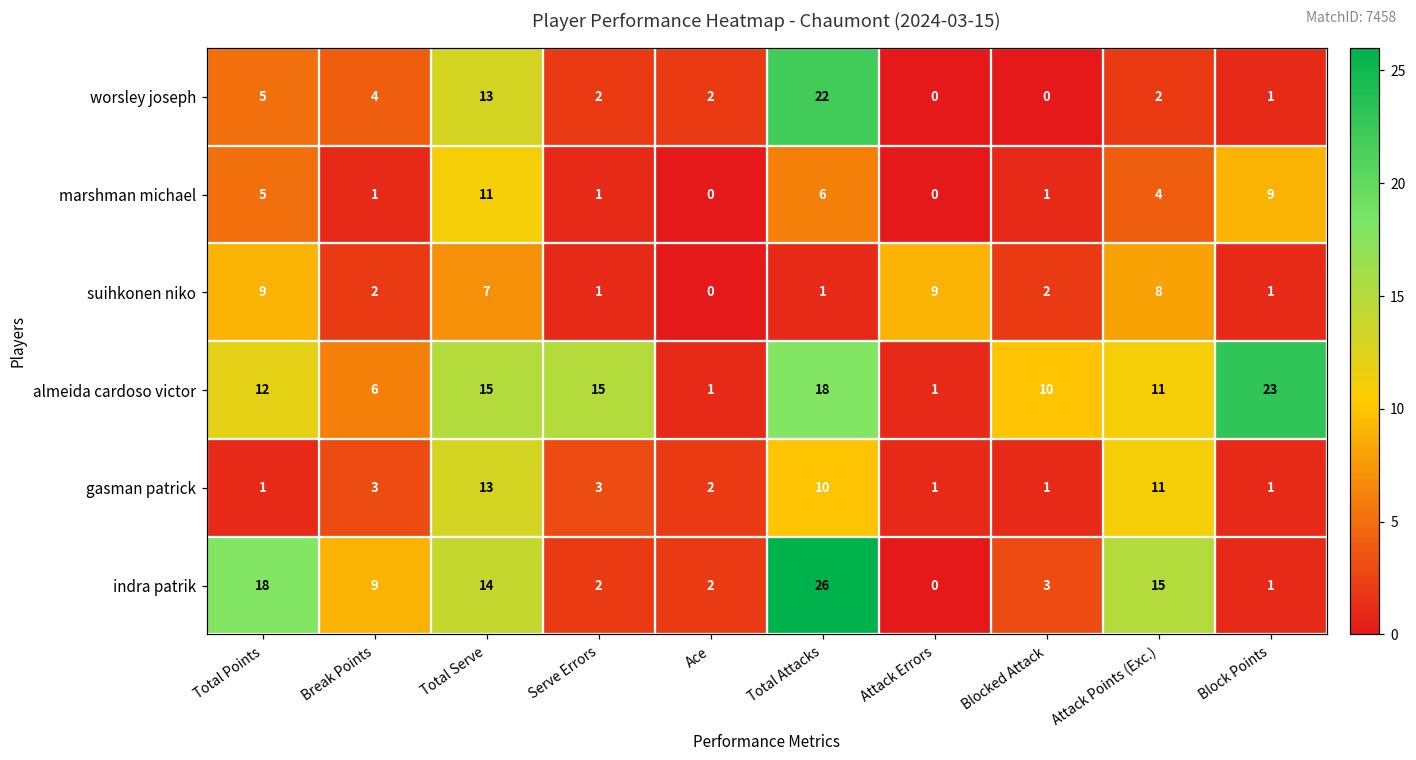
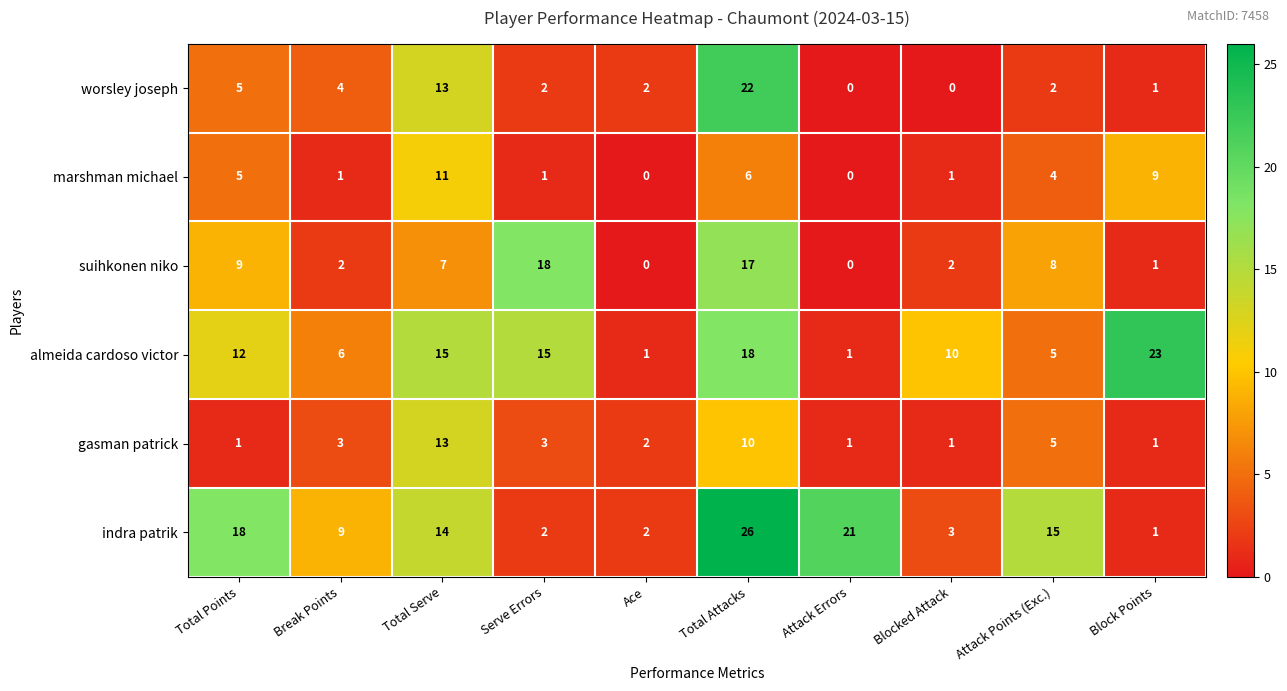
  {
    "worsley joseph": {
      "Total Points": 5,
      "Break Points": 4,
      "Total Serve": 13,
      "Serve Errors": 2,
      "Ace": 2,
      "Total Attacks": 22,
      "Attack Errors": 0,
      "Blocked Attack": 0,
      "Attack Points (Exc.)": 2,
      "Block Points": 1
    },
    "marshman michael": {
      "Total Points": 5,
      "Break Points": 1,
      "Total Serve": 11,
      "Serve Errors": 1,
      "Ace": 0,
      "Total Attacks": 6,
      "Attack Errors": 0,
      "Blocked Attack": 1,
      "Attack Points (Exc.)": 4,
      "Block Points": 9
    },
    "suihkonen niko": {
      "Total Points": 9,
      "Break Points": 2,
      "Total Serve": 7,
-     "Serve Errors": 1,
+     "Serve Errors": 18,
      "Ace": 0,
-     "Total Attacks": 1,
-     "Attack Errors": 9,
+     "Total Attacks": 17,
+     "Attack Errors": 0,
      "Blocked Attack": 2,
      "Attack Points (Exc.)": 8,
      "Block Points": 1
    },
    "almeida cardoso victor": {
      "Total Points": 12,
      "Break Points": 6,
      "Total Serve": 15,
      "Serve Errors": 15,
      "Ace": 1,
      "Total Attacks": 18,
      "Attack Errors": 1,
      "Blocked Attack": 10,
-     "Attack Points (Exc.)": 11,
+     "Attack Points (Exc.)": 5,
      "Block Points": 23
    },
    "gasman patrick": {
      "Total Points": 1,
      "Break Points": 3,
      "Total Serve": 13,
      "Serve Errors": 3,
      "Ace": 2,
      "Total Attacks": 10,
      "Attack Errors": 1,
      "Blocked Attack": 1,
-     "Attack Points (Exc.)": 11,
+     "Attack Points (Exc.)": 5,
      "Block Points": 1
    },
    "indra patrik": {
      "Total Points": 18,
      "Break Points": 9,
      "Total Serve": 14,
      "Serve Errors": 2,
      "Ace": 2,
      "Total Attacks": 26,
-     "Attack Errors": 0,
+     "Attack Errors": 21,
      "Blocked Attack": 3,
      "Attack Points (Exc.)": 15,
      "Block Points": 1
    }
  }
